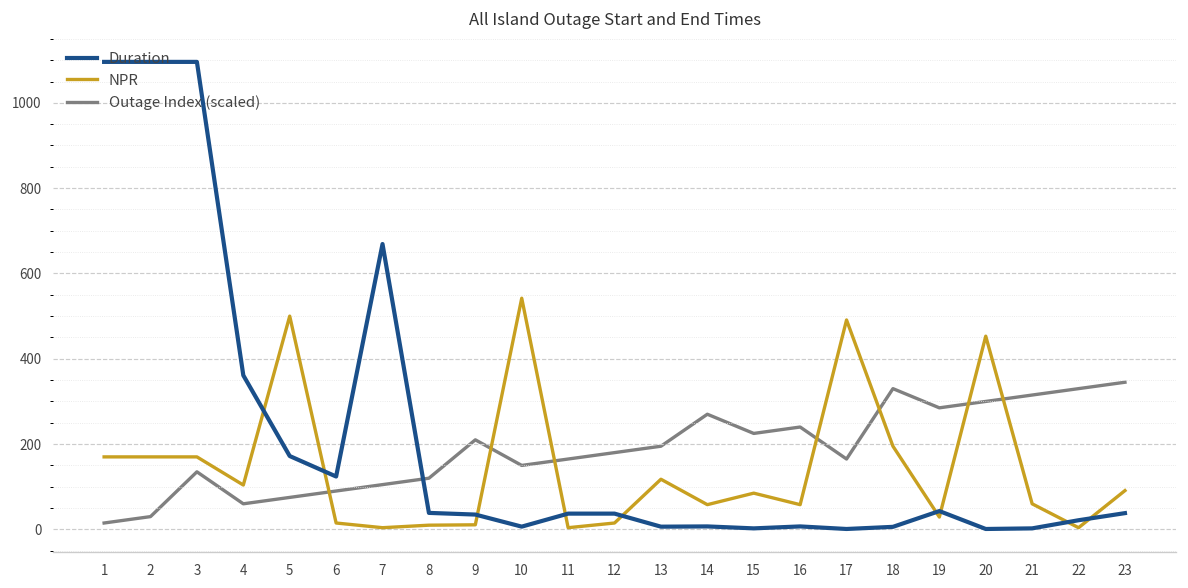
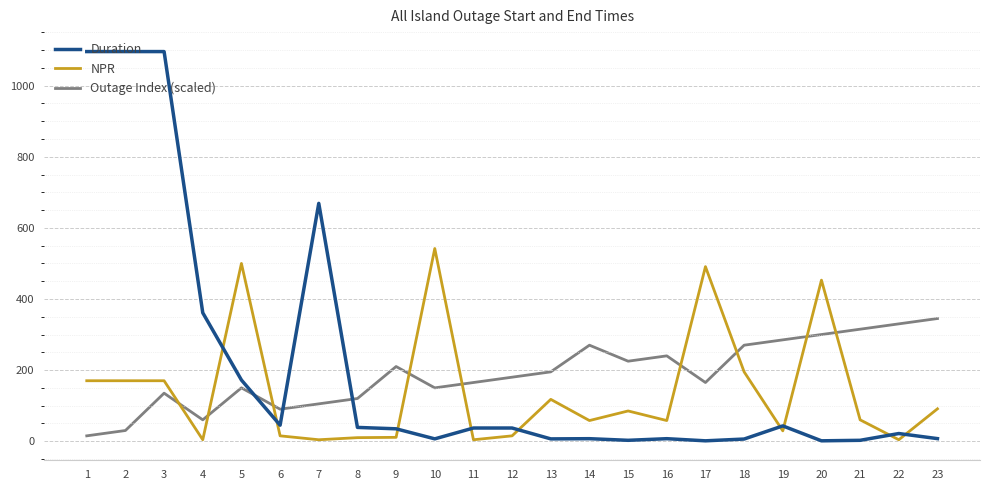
  {
    "Duration": {
      "1": 1100,
      "2": 1100,
      "3": 1100,
      "4": 360,
      "5": 170,
-     "6": 120,
+     "6": 50,
      "7": 670,
      "8": 40,
      "9": 30,
      "10": 10,
      "11": 40,
      "12": 40,
      "13": 10,
      "14": 10,
      "15": 0,
      "16": 10,
      "17": 0,
      "18": 10,
      "19": 40,
      "20": 0,
      "21": 0,
      "22": 20,
-     "23": 40
+     "23": 10
    },
    "NPR": {
      "1": 170,
      "2": 170,
      "3": 170,
-     "4": 100,
+     "4": 0,
      "5": 500,
      "6": 20,
      "7": 0,
      "8": 10,
      "9": 10,
      "10": 540,
      "11": 0,
      "12": 20,
      "13": 120,
      "14": 60,
      "15": 90,
      "16": 60,
      "17": 490,
      "18": 200,
      "19": 30,
      "20": 450,
      "21": 60,
      "22": 0,
      "23": 90
    },
    "Outage Index (scaled)": {
      "1": 20,
      "2": 30,
      "3": 140,
      "4": 60,
-     "5": 80,
+     "5": 150,
      "6": 90,
      "7": 110,
      "8": 120,
      "9": 210,
      "10": 150,
      "11": 170,
      "12": 180,
      "13": 200,
      "14": 270,
      "15": 230,
      "16": 240,
      "17": 170,
-     "18": 330,
+     "18": 270,
      "19": 290,
      "20": 300,
      "21": 320,
      "22": 330,
      "23": 350
    }
  }
